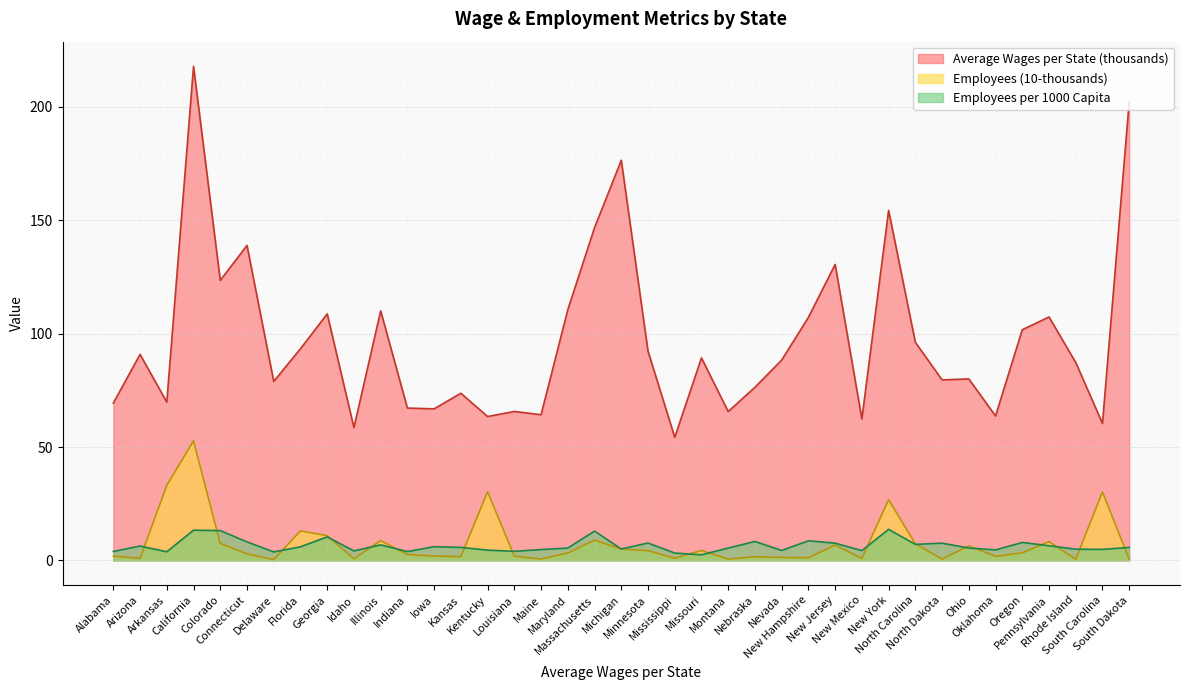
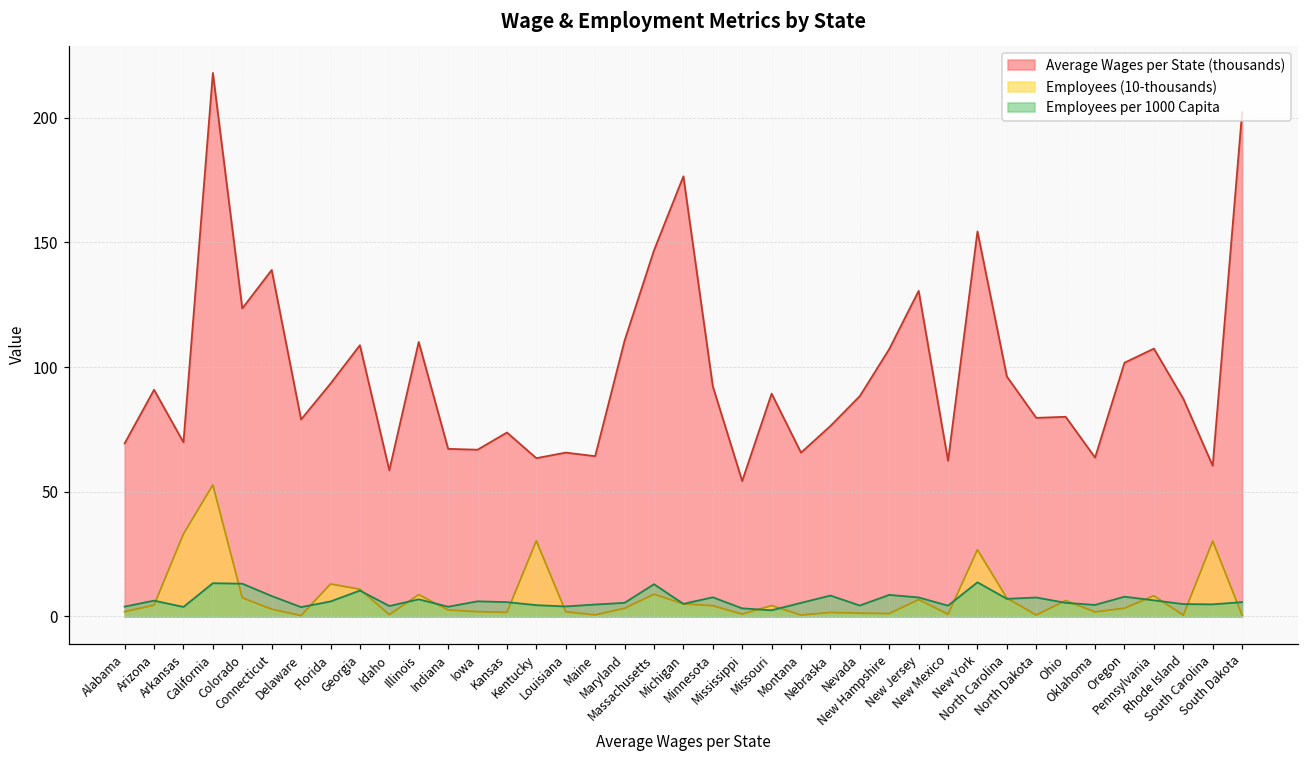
  {
    "Average Wages per State (thousands)": {
      "Alabama": 69,
      "Arizona": 91,
      "Arkansas": 70,
      "California": 218,
      "Colorado": 123,
      "Connecticut": 139,
      "Delaware": 79,
      "Florida": 93,
      "Georgia": 109,
      "Idaho": 59,
      "Illinois": 110,
      "Indiana": 67,
      "Iowa": 67,
      "Kansas": 74,
      "Kentucky": 63,
      "Louisiana": 66,
      "Maine": 64,
      "Maryland": 111,
      "Massachusetts": 147,
      "Michigan": 176,
      "Minnesota": 92,
      "Mississippi": 54,
      "Missouri": 89,
      "Montana": 66,
      "Nebraska": 76,
      "Nevada": 88,
      "New Hampshire": 107,
      "New Jersey": 131,
      "New Mexico": 62,
      "New York": 154,
      "North Carolina": 96,
      "North Dakota": 80,
      "Ohio": 80,
      "Oklahoma": 64,
      "Oregon": 102,
      "Pennsylvania": 107,
      "Rhode Island": 87,
      "South Carolina": 60
    },
    "Employees (10-thousands)": {
      "Alabama": 2,
-     "Arizona": 1,
+     "Arizona": 5,
      "Arkansas": 33,
      "California": 53,
      "Colorado": 7,
      "Connecticut": 3,
      "Delaware": 0,
      "Florida": 13,
      "Idaho": 1,
      "Illinois": 9,
      "Indiana": 3,
      "Iowa": 2,
      "Kansas": 2,
      "Kentucky": 30,
      "Louisiana": 2,
      "Maine": 1,
      "Maryland": 3,
      "Massachusetts": 9,
      "Minnesota": 4,
      "Mississippi": 1,
      "Missouri": 4,
      "Montana": 1,
      "Nebraska": 2,
      "Nevada": 1,
      "New Hampshire": 1,
      "New Mexico": 1,
      "New York": 27,
      "North Dakota": 1,
      "Oklahoma": 2,
      "Oregon": 3,
      "Pennsylvania": 8,
      "Rhode Island": 1,
      "South Carolina": 30,
      "South Dakota": 1
    },
    "Employees per 1000 Capita": {
      "Alabama": 4,
      "Arizona": 6,
      "Arkansas": 4,
      "California": 13,
      "Colorado": 13,
      "Connecticut": 8,
      "Delaware": 4,
      "Florida": 6,
      "Idaho": 4,
      "Illinois": 7,
      "Indiana": 4,
      "Iowa": 6,
      "Kansas": 6,
      "Kentucky": 5,
      "Louisiana": 4,
      "Maine": 5,
      "Maryland": 5,
      "Massachusetts": 13,
      "Minnesota": 8,
      "Mississippi": 3,
      "Missouri": 2,
      "Montana": 5,
      "Nebraska": 8,
      "Nevada": 4,
      "New Hampshire": 9,
      "New Mexico": 4,
      "New York": 14,
      "North Dakota": 8,
      "Oklahoma": 5,
      "Oregon": 8,
      "Pennsylvania": 6,
      "Rhode Island": 5,
      "South Carolina": 5,
      "South Dakota": 6
    }
  }
